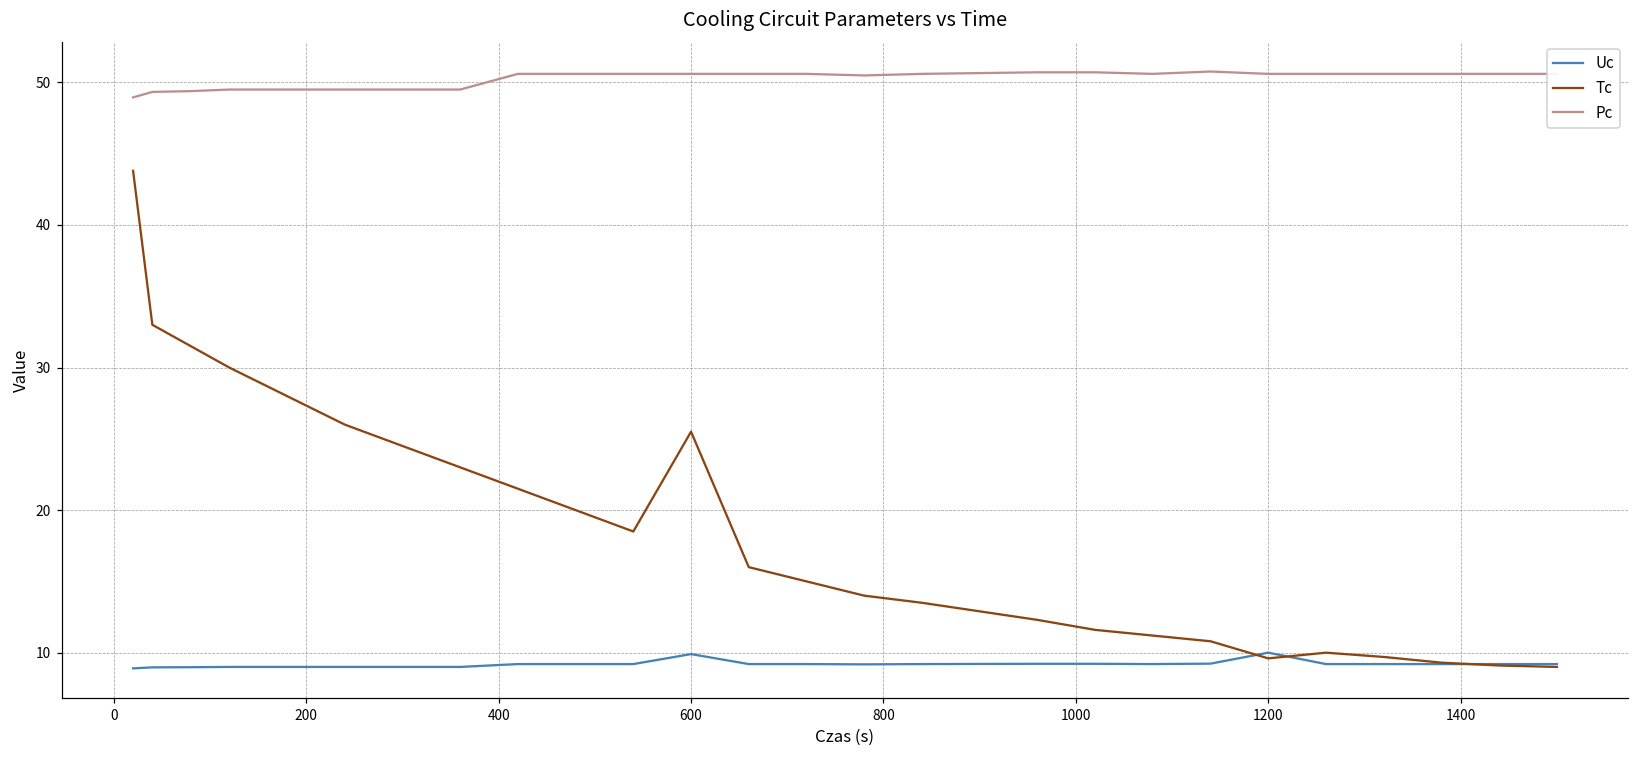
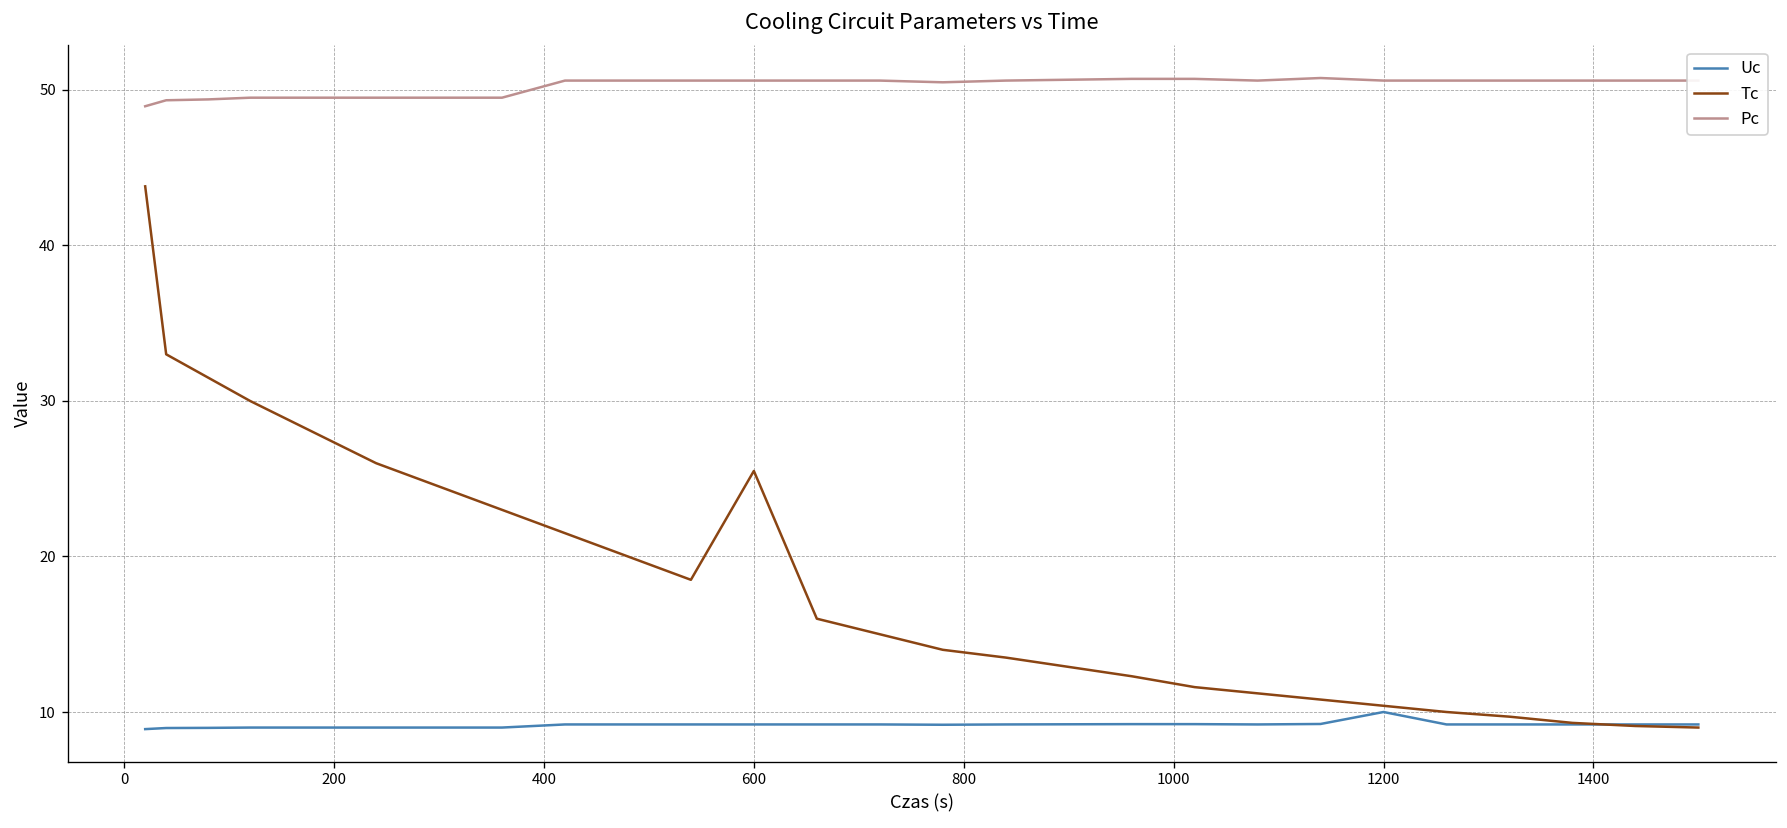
  {
    "Uc": {
-     "600": 9.9,
+     "600": 9.2,
      "1200": 10.0
    },
    "Tc": {
      "600": 25.5,
-     "1200": 9.6
+     "1200": 10.4
    },
    "Pc": {
      "600": 50.6,
      "1200": 50.6
    }
  }
